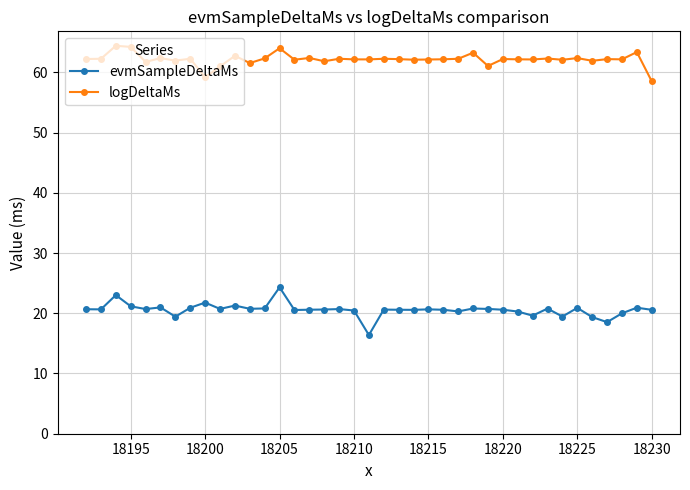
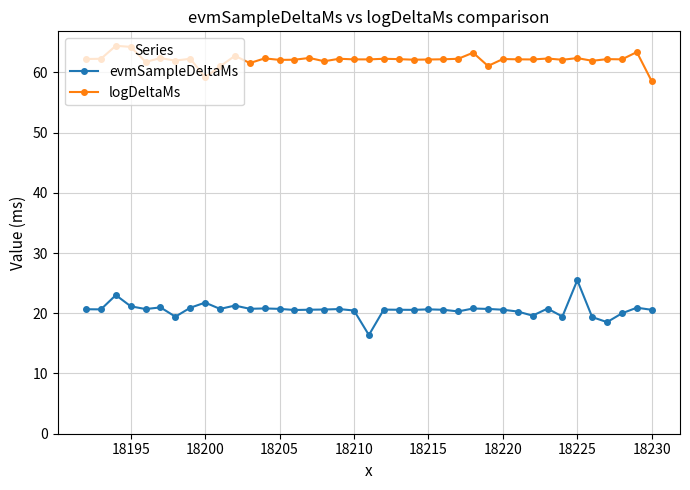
  {
    "evmSampleDeltaMs": {
      "18195": 21,
      "18200": 22,
-     "18205": 24,
+     "18205": 21,
      "18210": 20,
      "18215": 21,
      "18220": 21,
-     "18225": 21,
+     "18225": 25,
      "18230": 21
    },
    "logDeltaMs": {
-     "18205": 64,
+     "18205": 62,
      "18210": 62,
      "18215": 62,
      "18220": 62,
      "18225": 62,
      "18230": 59
    }
  }
